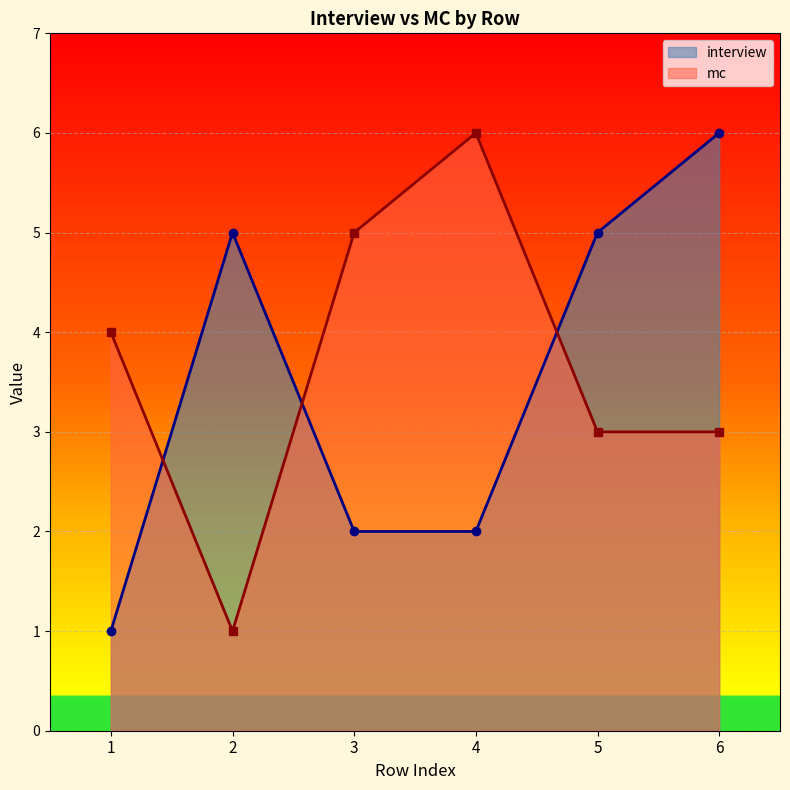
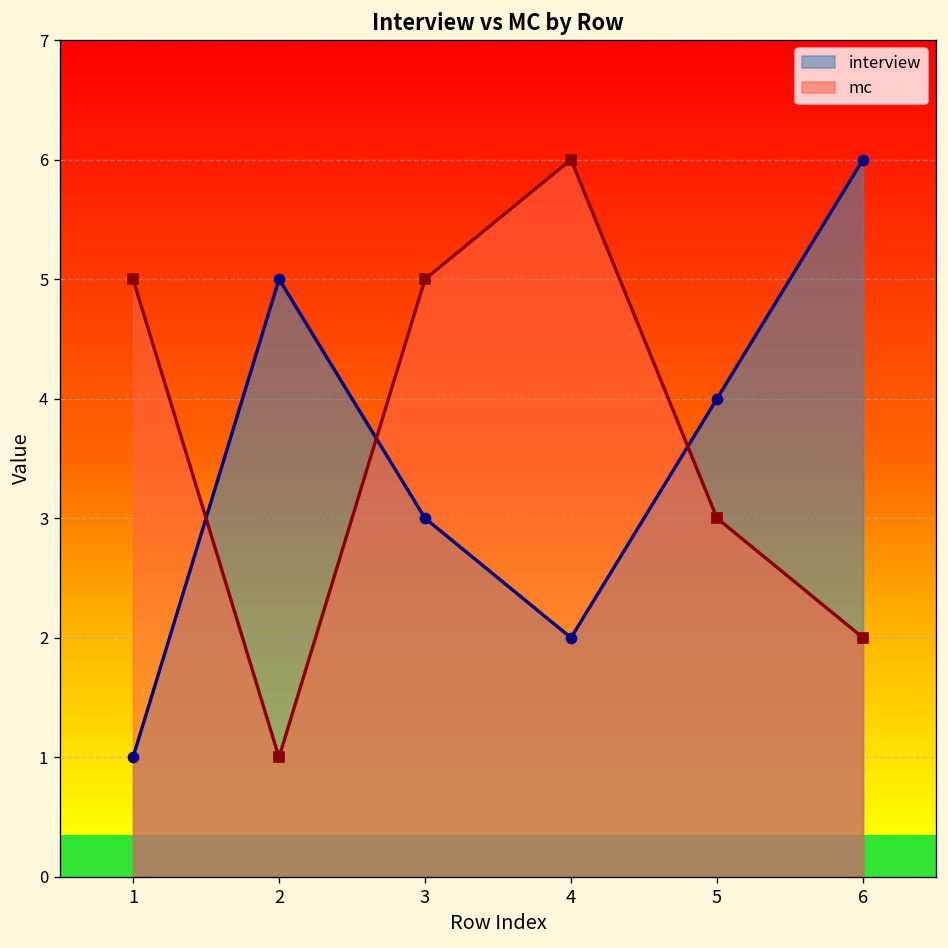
  {
    "interview": {
      "1": 1,
      "2": 5,
-     "3": 2,
+     "3": 3,
      "4": 2,
-     "5": 5,
+     "5": 4,
      "6": 6
    },
    "mc": {
-     "1": 4,
+     "1": 5,
      "2": 1,
      "3": 5,
      "4": 6,
      "5": 3,
-     "6": 3
+     "6": 2
    }
  }
